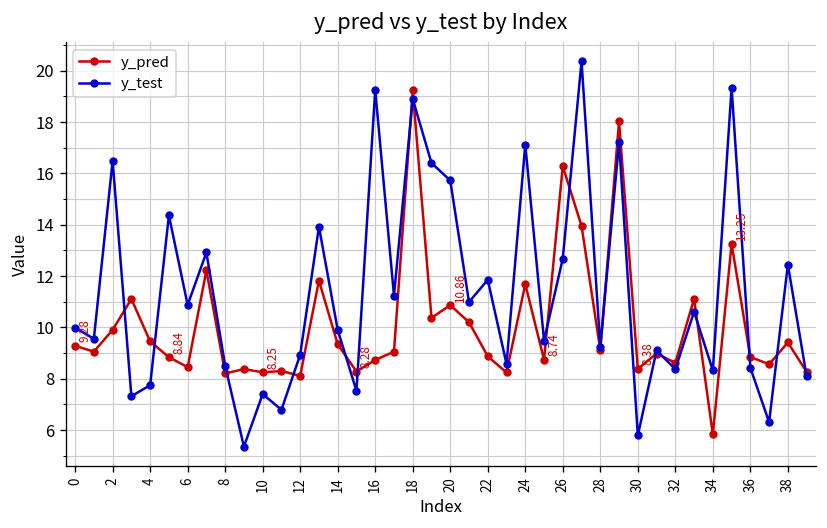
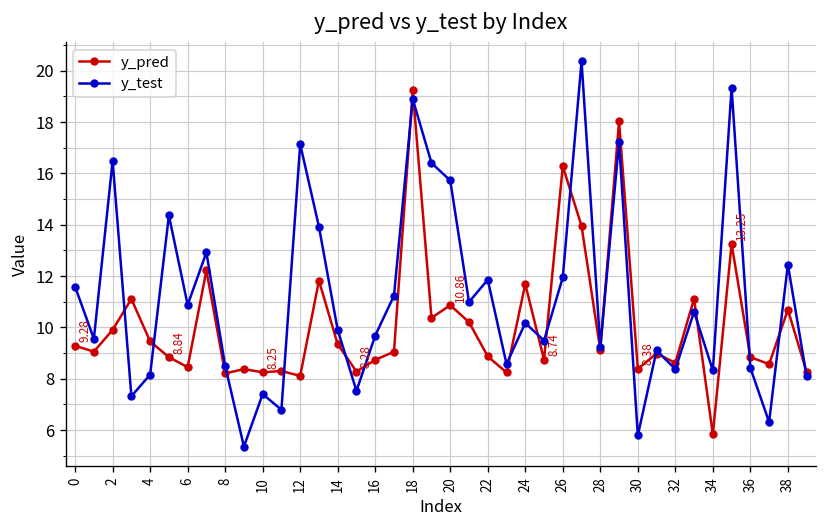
  {
    "y_pred": {
      "2": 9.9,
      "4": 9.5,
      "6": 8.4,
      "8": 8.2,
      "12": 8.1,
      "14": 9.3,
      "18": 19.2,
      "22": 8.9,
      "24": 11.7,
      "26": 16.3,
      "28": 9.1,
      "32": 8.6,
      "34": 5.8,
      "36": 8.8,
-     "38": 9.4
+     "38": 10.7
    },
    "y_test": {
-     "0": 10.0,
+     "0": 11.6,
      "2": 16.5,
-     "4": 7.7,
+     "4": 8.2,
      "6": 10.9,
      "8": 8.5,
      "10": 7.4,
-     "12": 8.9,
+     "12": 17.1,
      "14": 9.9,
-     "16": 19.3,
+     "16": 9.7,
      "18": 18.9,
      "20": 15.7,
      "22": 11.9,
-     "24": 17.1,
-     "26": 12.7,
+     "24": 10.2,
+     "26": 11.9,
      "28": 9.2,
      "30": 5.8,
      "32": 8.4,
      "34": 8.3,
      "36": 8.4,
      "38": 12.4
    }
  }
